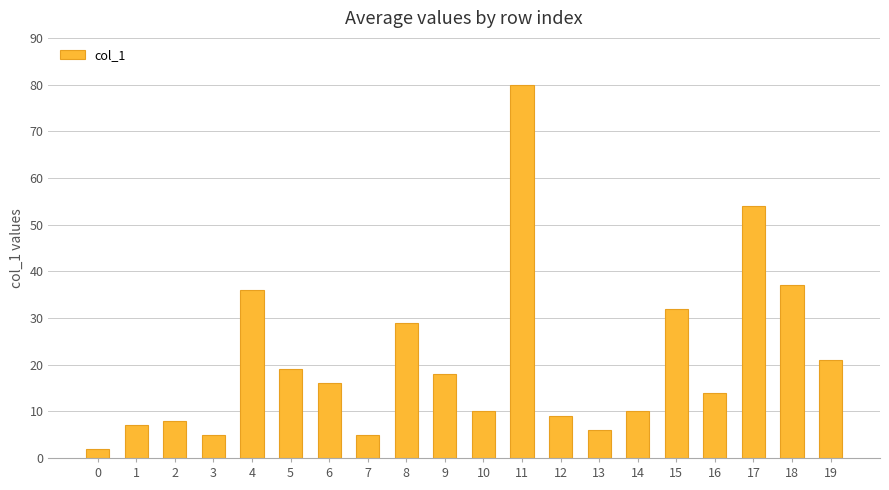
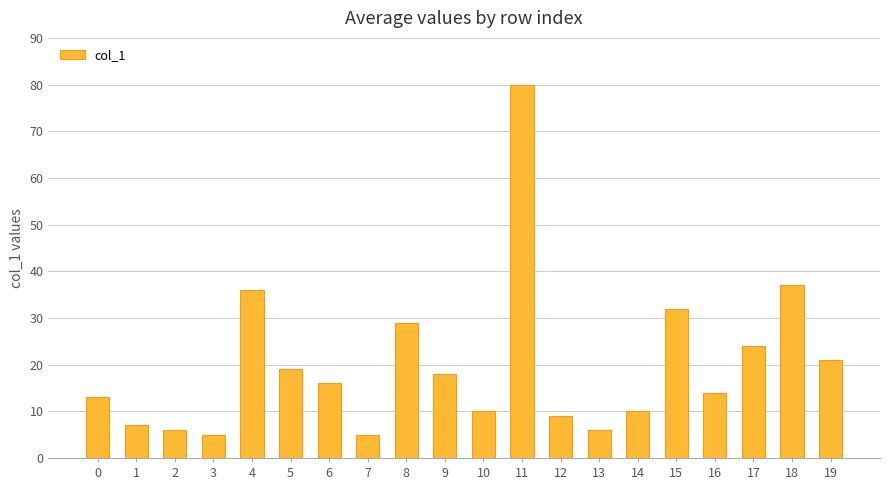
  {
-   "0": 2,
+   "0": 13,
    "1": 7,
-   "2": 8,
+   "2": 6,
    "3": 5,
    "4": 36,
    "5": 19,
    "6": 16,
    "7": 5,
    "8": 29,
    "9": 18,
    "10": 10,
    "11": 80,
    "12": 9,
    "13": 6,
    "14": 10,
    "15": 32,
    "16": 14,
-   "17": 54,
+   "17": 24,
    "18": 37,
    "19": 21
  }
